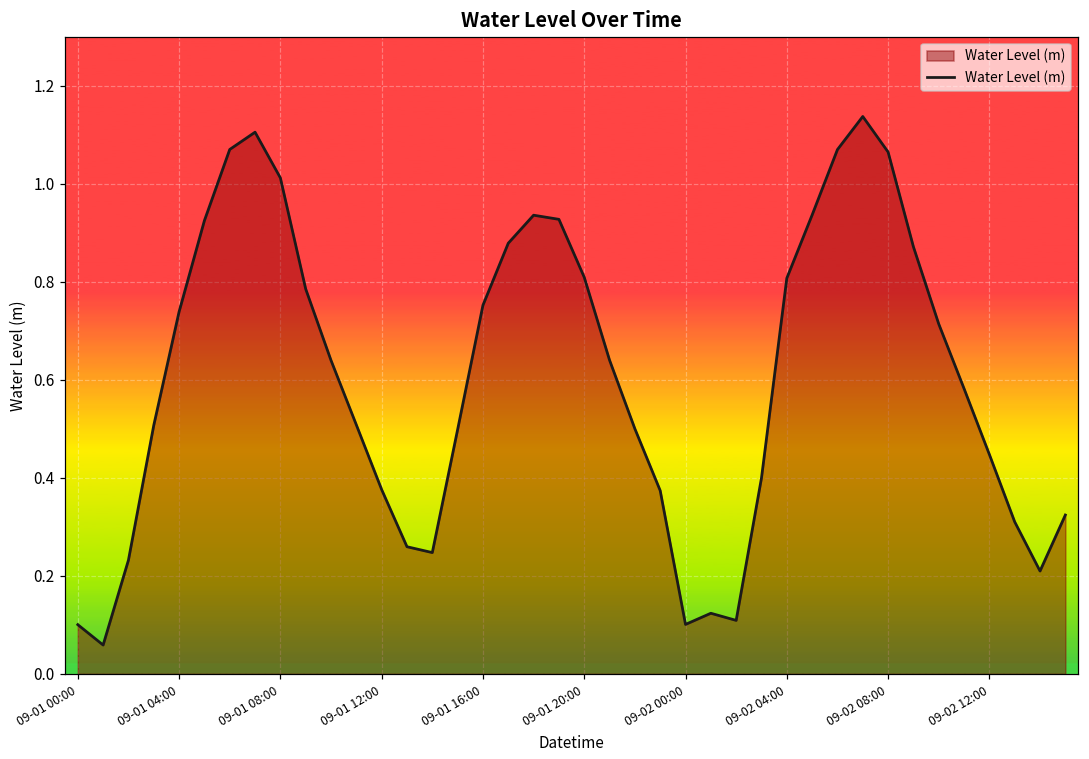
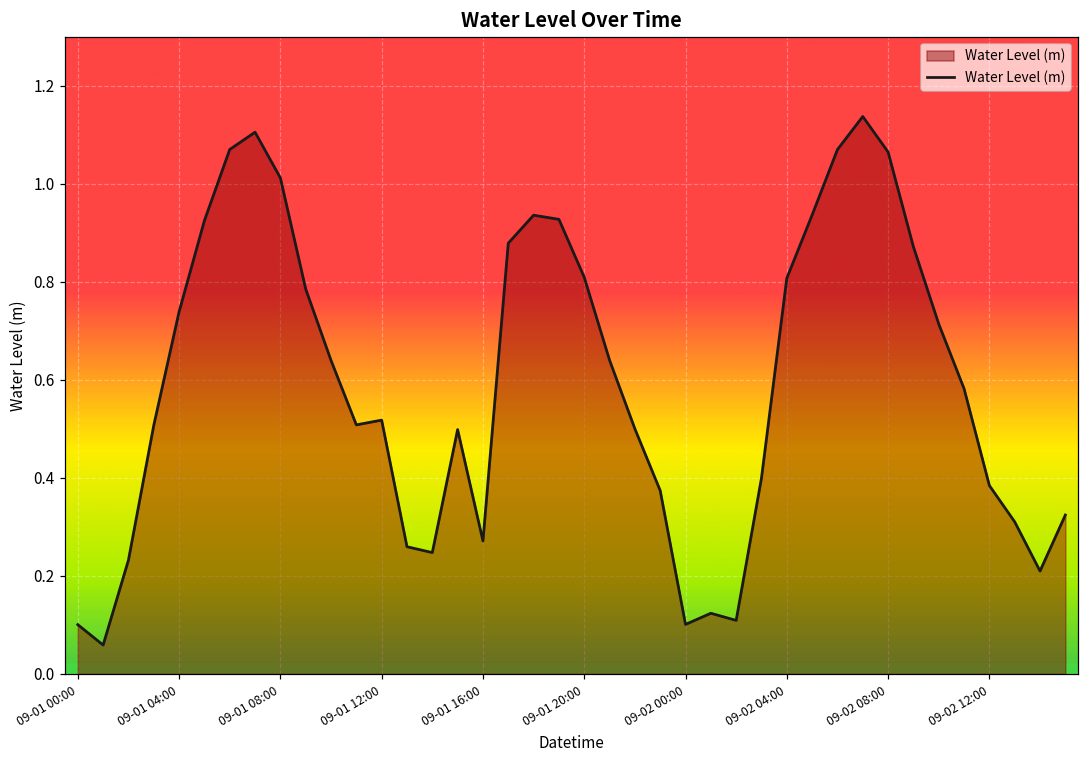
  {
    "09-01 00:00": 0.10,
    "09-01 04:00": 0.74,
    "09-01 08:00": 1.01,
-   "09-01 12:00": 0.38,
-   "09-01 16:00": 0.75,
+   "09-01 12:00": 0.52,
+   "09-01 16:00": 0.27,
    "09-01 20:00": 0.81,
    "09-02 00:00": 0.10,
    "09-02 04:00": 0.81,
    "09-02 08:00": 1.06,
-   "09-02 12:00": 0.45
+   "09-02 12:00": 0.38
  }
